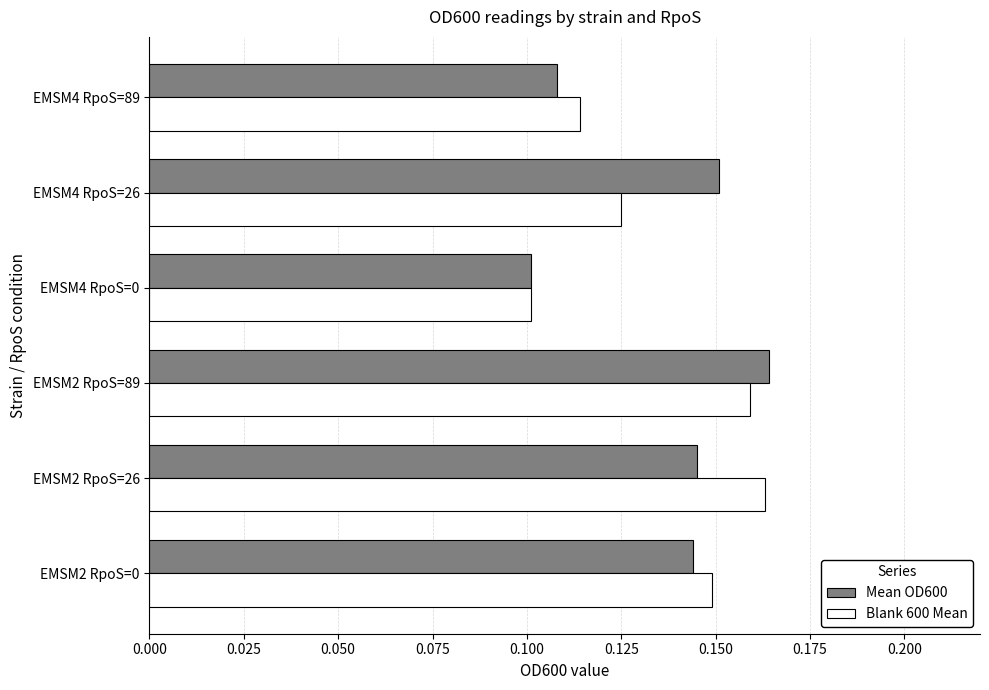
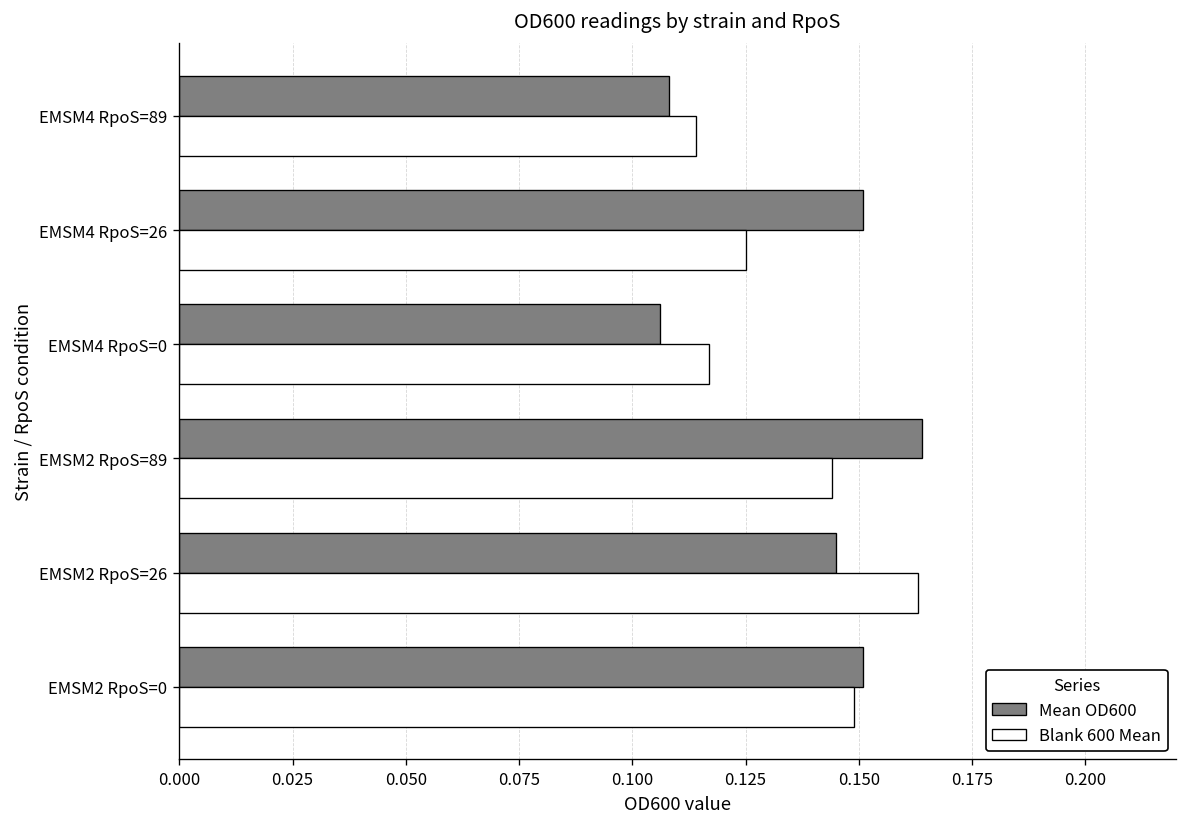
  {
    "Mean OD600": {
      "EMSM4 RpoS=89": 0.108,
      "EMSM4 RpoS=26": 0.151,
-     "EMSM4 RpoS=0": 0.101,
+     "EMSM4 RpoS=0": 0.106,
      "EMSM2 RpoS=89": 0.164,
      "EMSM2 RpoS=26": 0.145,
-     "EMSM2 RpoS=0": 0.144
+     "EMSM2 RpoS=0": 0.151
    },
    "Blank 600 Mean": {
      "EMSM4 RpoS=89": 0.114,
      "EMSM4 RpoS=26": 0.125,
-     "EMSM4 RpoS=0": 0.101,
-     "EMSM2 RpoS=89": 0.159,
+     "EMSM4 RpoS=0": 0.117,
+     "EMSM2 RpoS=89": 0.144,
      "EMSM2 RpoS=26": 0.163,
      "EMSM2 RpoS=0": 0.149
    }
  }
